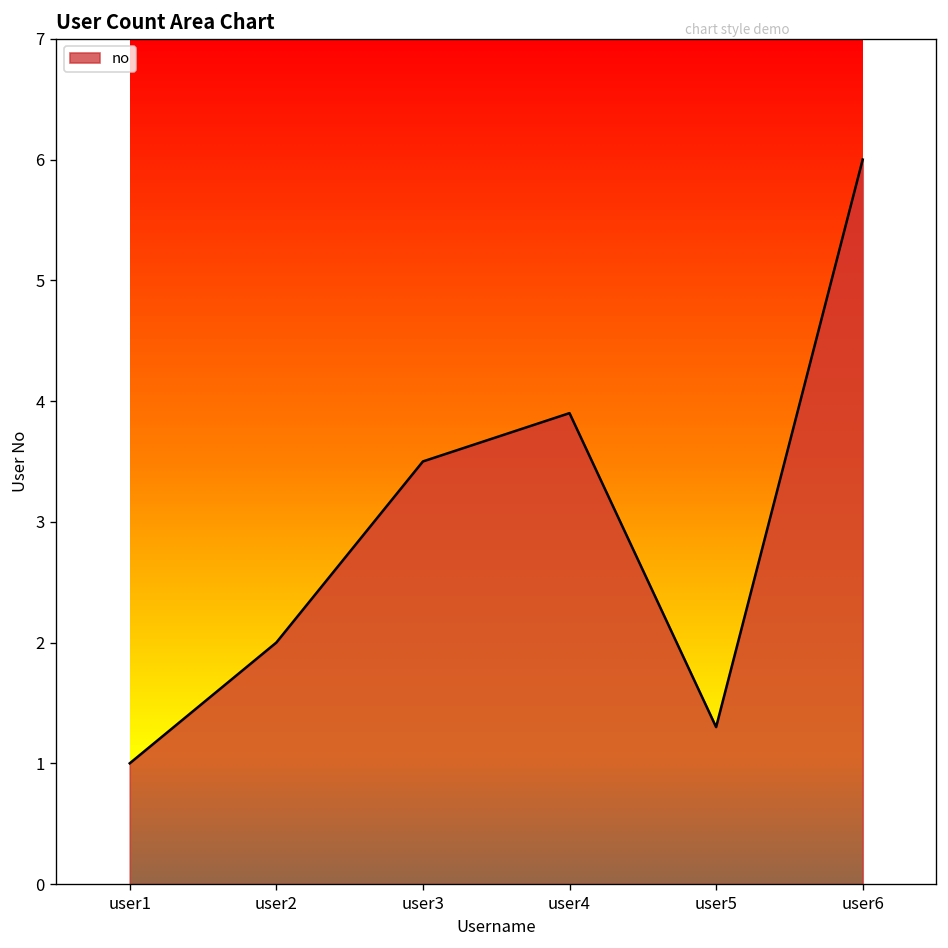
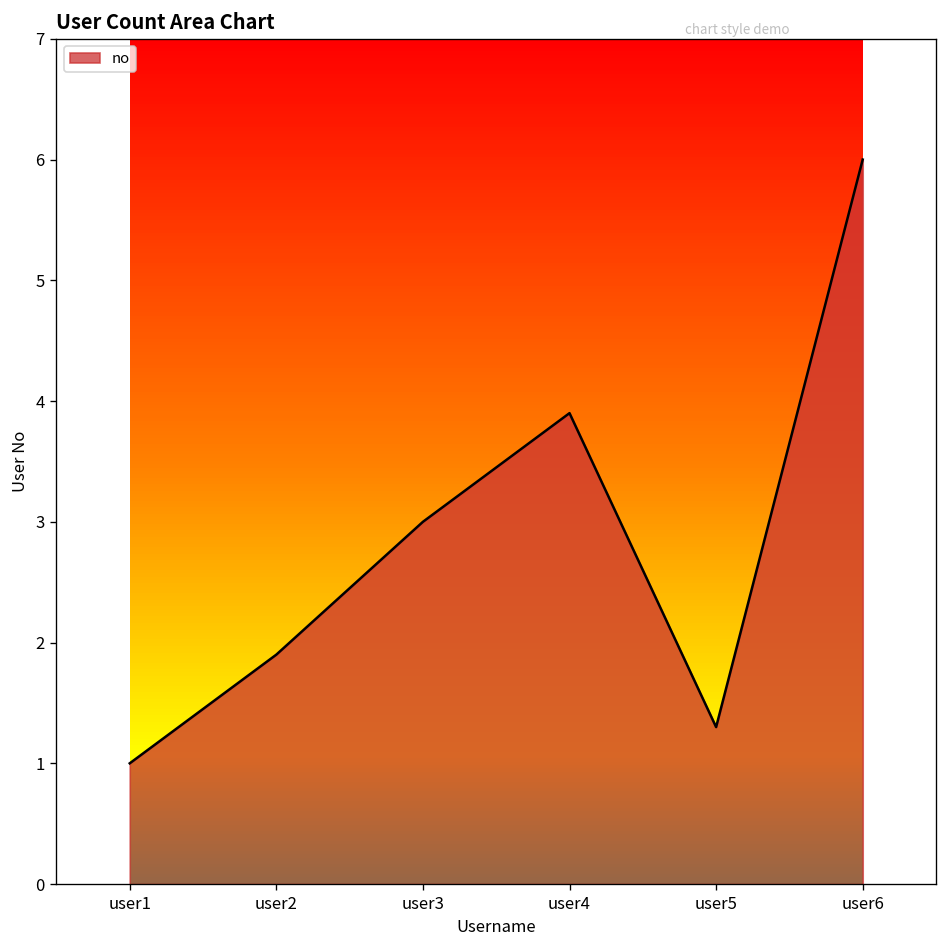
  {
    "user1": 1.0,
-   "user2": 2.0,
-   "user3": 3.5,
+   "user2": 1.9,
+   "user3": 3.0,
    "user4": 3.9,
    "user5": 1.3,
    "user6": 6.0
  }
